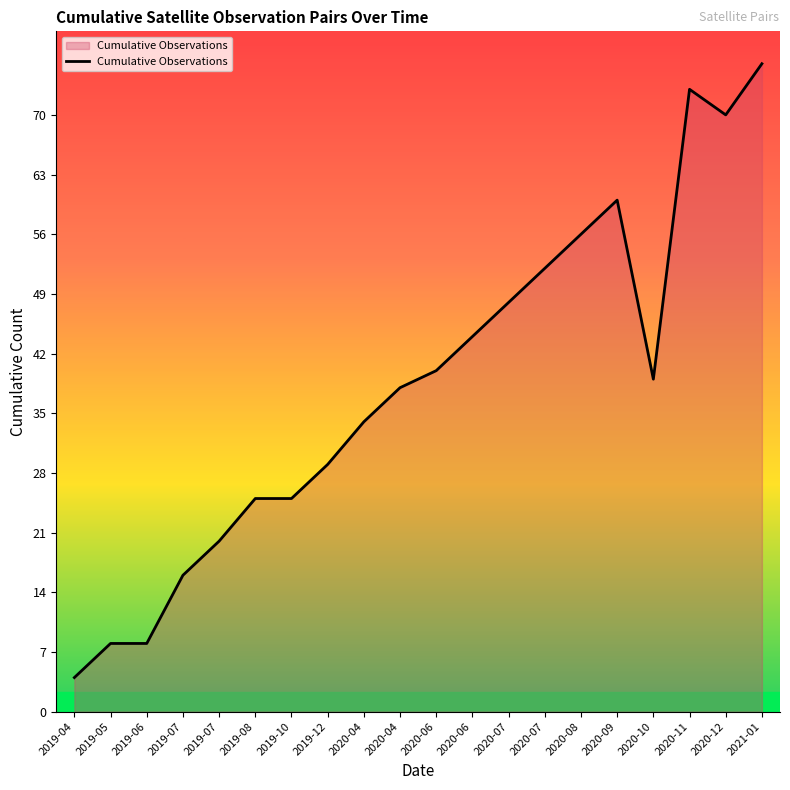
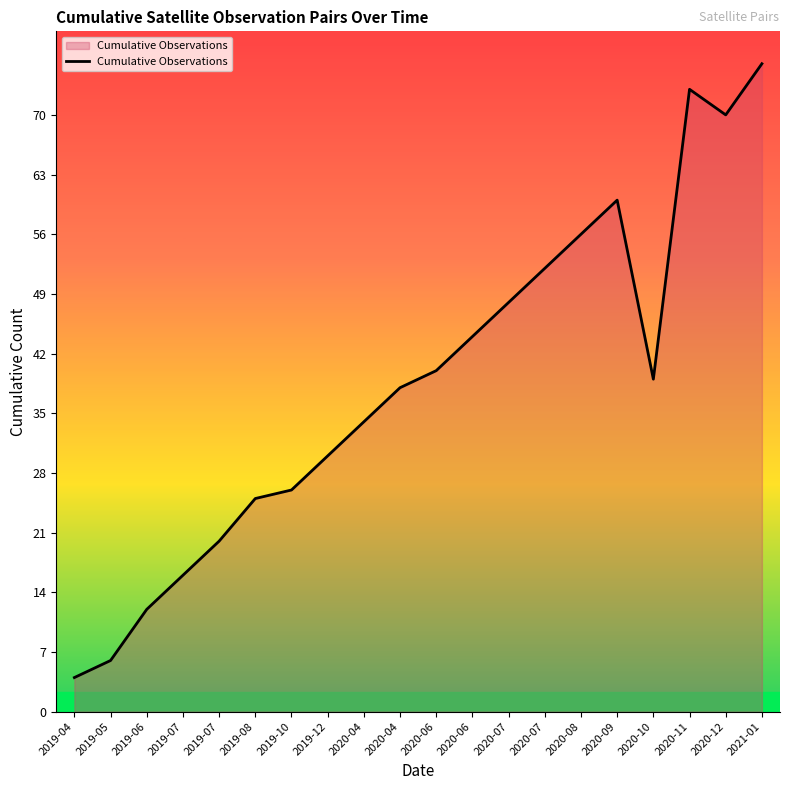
  {
    "2019-04": 4,
-   "2019-05": 8,
-   "2019-06": 8,
+   "2019-05": 6,
+   "2019-06": 12,
    "2019-08": 25,
-   "2019-10": 25,
-   "2019-12": 29,
+   "2019-10": 26,
+   "2019-12": 30,
    "2020-08": 56,
    "2020-09": 60,
    "2020-10": 39,
    "2020-11": 73,
    "2020-12": 70,
    "2021-01": 76
  }
